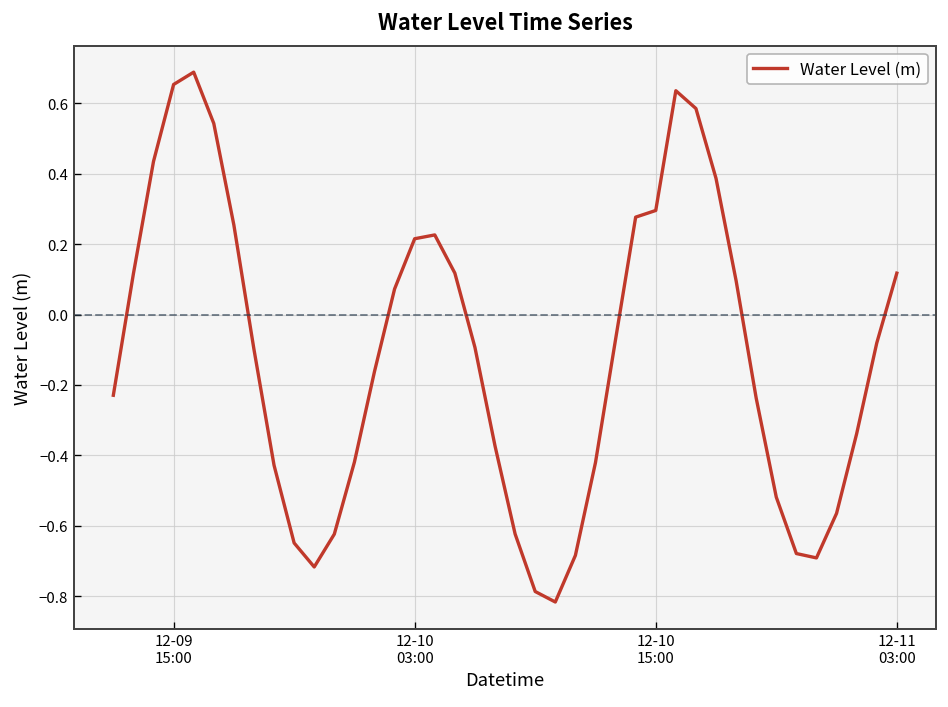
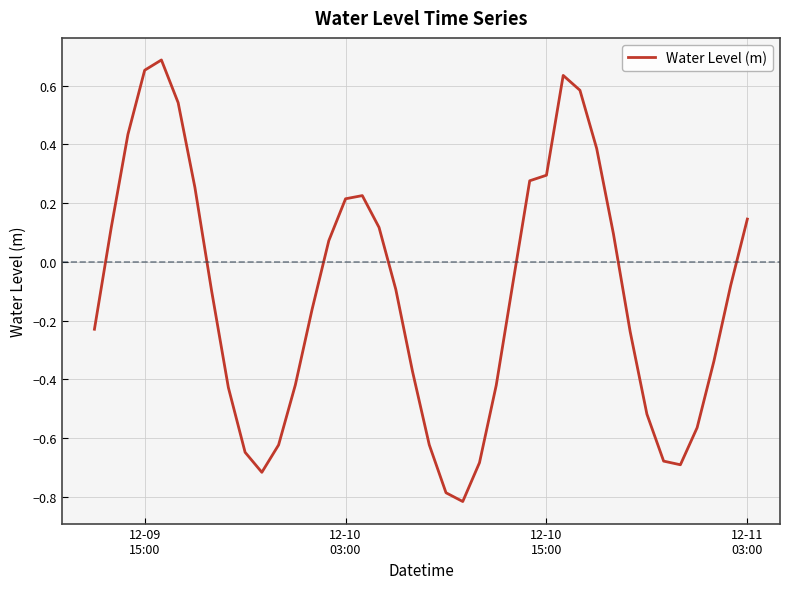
  {
    "12-09 15:00": 0.65,
    "12-10 03:00": 0.22,
    "12-10 15:00": 0.30,
-   "12-11 03:00": 0.12
+   "12-11 03:00": 0.15
  }
